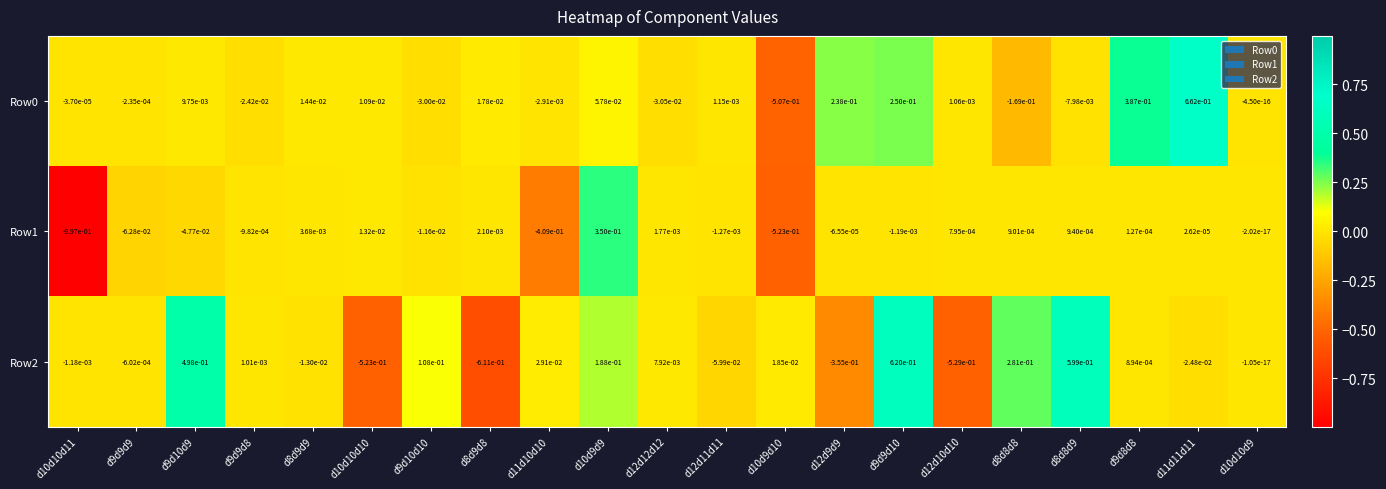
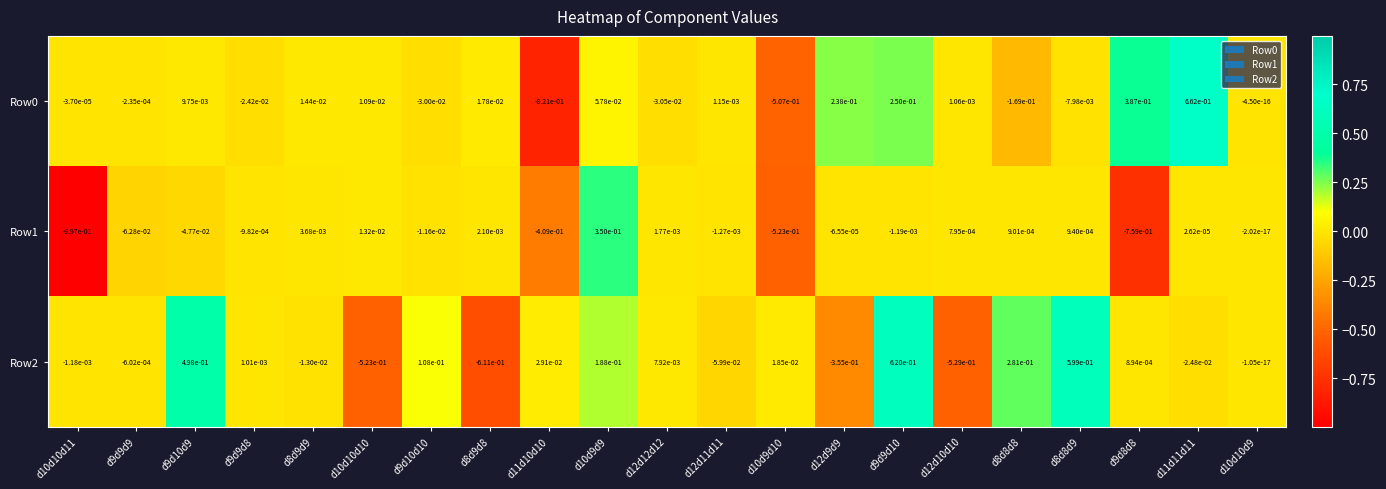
  {
    "Row0": {
      "d10d10d11": "-3.70e-05",
      "d9d9d9": "-2.35e-04",
      "d9d10d9": "9.75e-03",
      "d9d9d8": "-2.42e-02",
      "d8d9d9": "1.44e-02",
      "d10d10d10": "1.09e-02",
      "d9d10d10": "-3.00e-02",
      "d8d9d8": "1.78e-02",
-     "d11d10d10": "-2.91e-03",
+     "d11d10d10": "-8.21e-01",
      "d10d9d9": "5.78e-02",
      "d12d12d12": "-3.05e-02",
      "d12d11d11": "1.15e-03",
      "d10d9d10": "-5.07e-01",
      "d12d9d9": "2.38e-01",
      "d9d9d10": "2.50e-01",
      "d12d10d10": "1.06e-03",
      "d8d8d8": "-1.69e-01",
      "d8d8d9": "-7.98e-03",
      "d9d8d8": "3.87e-01",
      "d11d11d11": "6.62e-01",
      "d10d10d9": "-4.50e-16"
    },
    "Row1": {
      "d10d10d11": "-9.97e-01",
      "d9d9d9": "-6.28e-02",
      "d9d10d9": "-4.77e-02",
      "d9d9d8": "-9.82e-04",
      "d8d9d9": "3.68e-03",
      "d10d10d10": "1.32e-02",
      "d9d10d10": "-1.16e-02",
      "d8d9d8": "2.10e-03",
      "d11d10d10": "-4.09e-01",
      "d10d9d9": "3.50e-01",
      "d12d12d12": "1.77e-03",
      "d12d11d11": "-1.27e-03",
      "d10d9d10": "-5.23e-01",
      "d12d9d9": "-6.55e-05",
      "d9d9d10": "-1.19e-03",
      "d12d10d10": "7.95e-04",
      "d8d8d8": "9.01e-04",
      "d8d8d9": "9.40e-04",
-     "d9d8d8": "1.27e-04",
+     "d9d8d8": "-7.59e-01",
      "d11d11d11": "2.62e-05",
      "d10d10d9": "-2.02e-17"
    },
    "Row2": {
      "d10d10d11": "-1.18e-03",
      "d9d9d9": "-6.02e-04",
      "d9d10d9": "4.98e-01",
      "d9d9d8": "1.01e-03",
      "d8d9d9": "-1.30e-02",
      "d10d10d10": "-5.23e-01",
      "d9d10d10": "1.08e-01",
      "d8d9d8": "-6.11e-01",
      "d11d10d10": "2.91e-02",
      "d10d9d9": "1.88e-01",
      "d12d12d12": "7.92e-03",
      "d12d11d11": "-5.99e-02",
      "d10d9d10": "1.85e-02",
      "d12d9d9": "-3.55e-01",
      "d9d9d10": "6.20e-01",
      "d12d10d10": "-5.29e-01",
      "d8d8d8": "2.81e-01",
      "d8d8d9": "5.99e-01",
      "d9d8d8": "8.94e-04",
      "d11d11d11": "-2.48e-02",
      "d10d10d9": "-1.05e-17"
    }
  }
